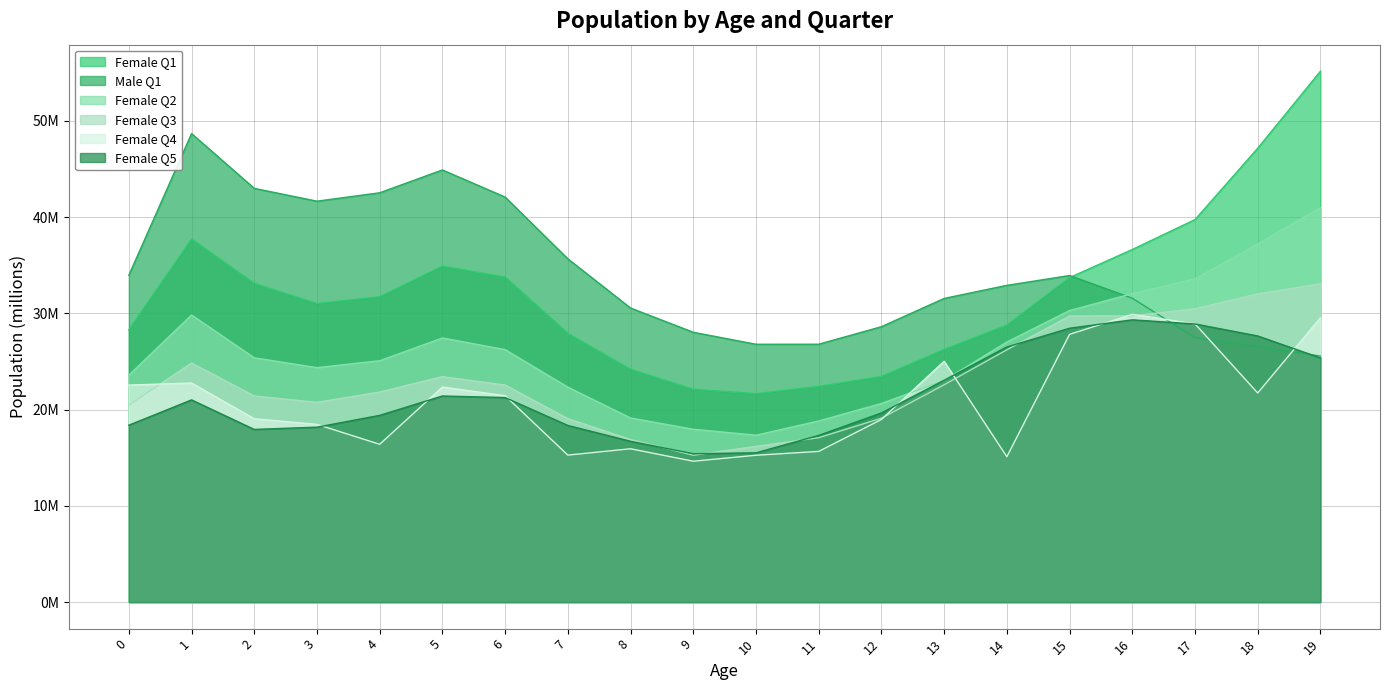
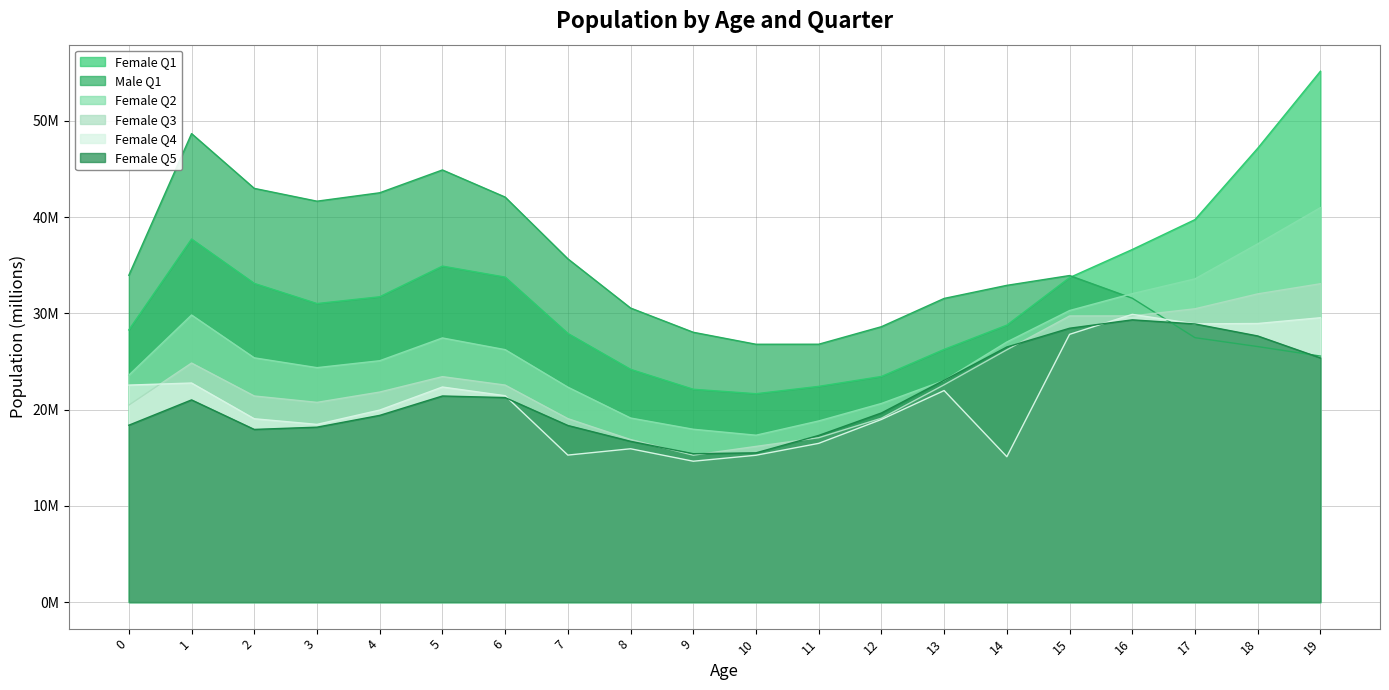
  {
    "Female Q4": {
      "0": 23000000,
      "1": 23000000,
      "2": 19000000,
      "3": 18000000,
-     "4": 16000000,
+     "4": 20000000,
      "5": 22000000,
      "7": 15000000,
      "8": 16000000,
      "9": 15000000,
-     "11": 15700000,
-     "13": 25000000,
+     "11": 16500000,
+     "13": 22000000,
      "14": 15000000,
      "15": 28000000,
-     "18": 22000000,
+     "18": 29000000,
      "19": 30000000
    }
  }
